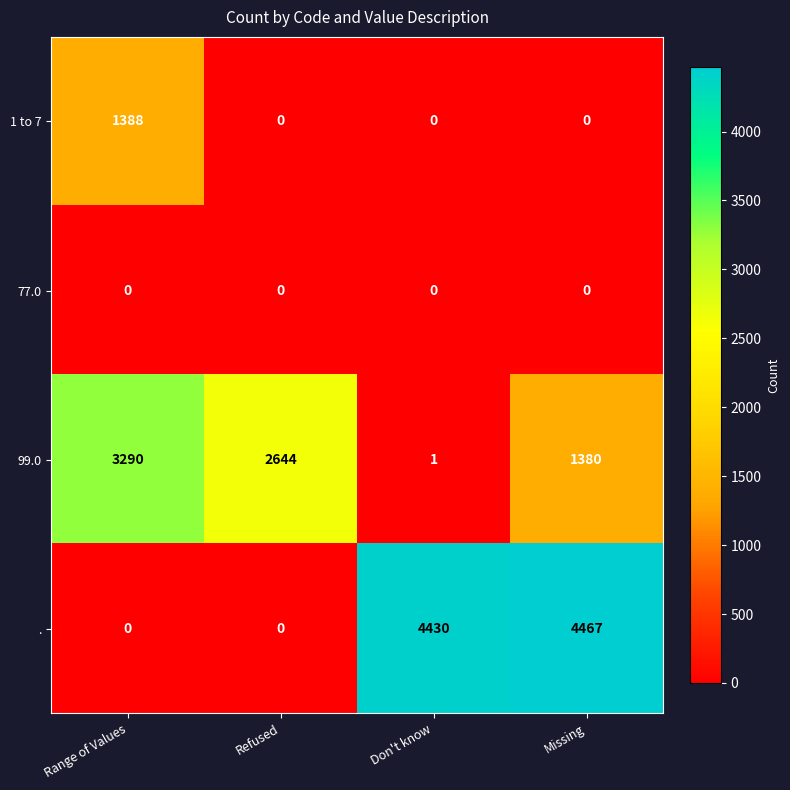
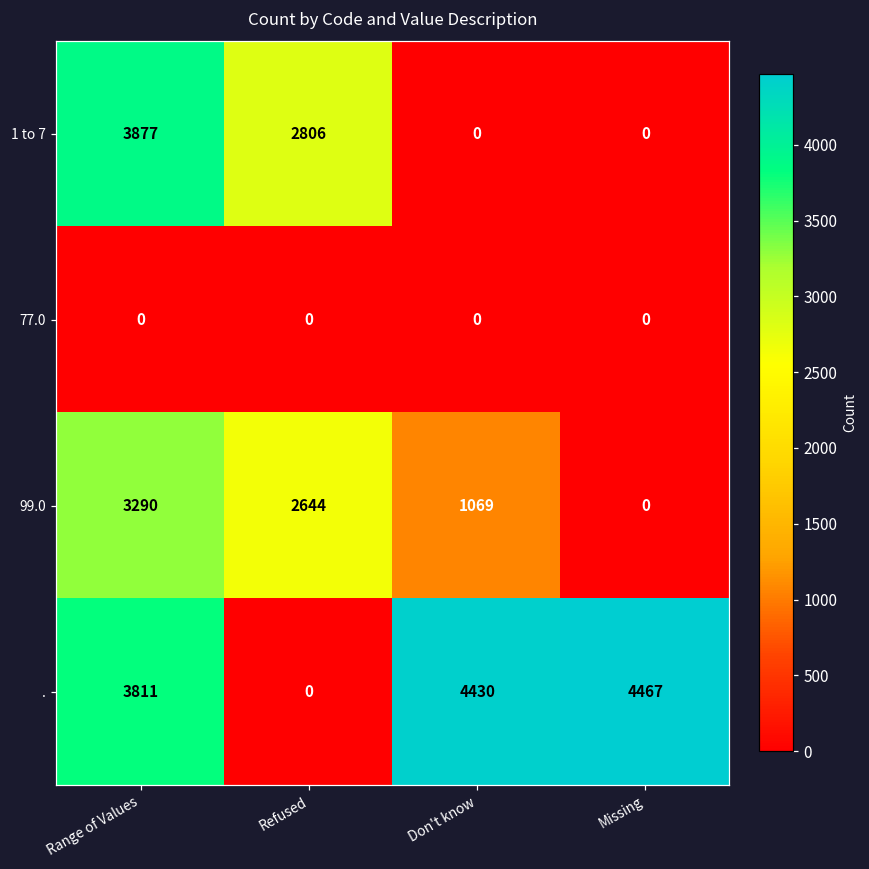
  {
    "1 to 7": {
-     "Range of Values": 1388,
-     "Refused": 0,
+     "Range of Values": 3877,
+     "Refused": 2806,
      "Don't know": 0,
      "Missing": 0
    },
    "77.0": {
      "Range of Values": 0,
      "Refused": 0,
      "Don't know": 0,
      "Missing": 0
    },
    "99.0": {
      "Range of Values": 3290,
      "Refused": 2644,
-     "Don't know": 1,
-     "Missing": 1380
+     "Don't know": 1069,
+     "Missing": 0
    },
    ".": {
-     "Range of Values": 0,
+     "Range of Values": 3811,
      "Refused": 0,
      "Don't know": 4430,
      "Missing": 4467
    }
  }
